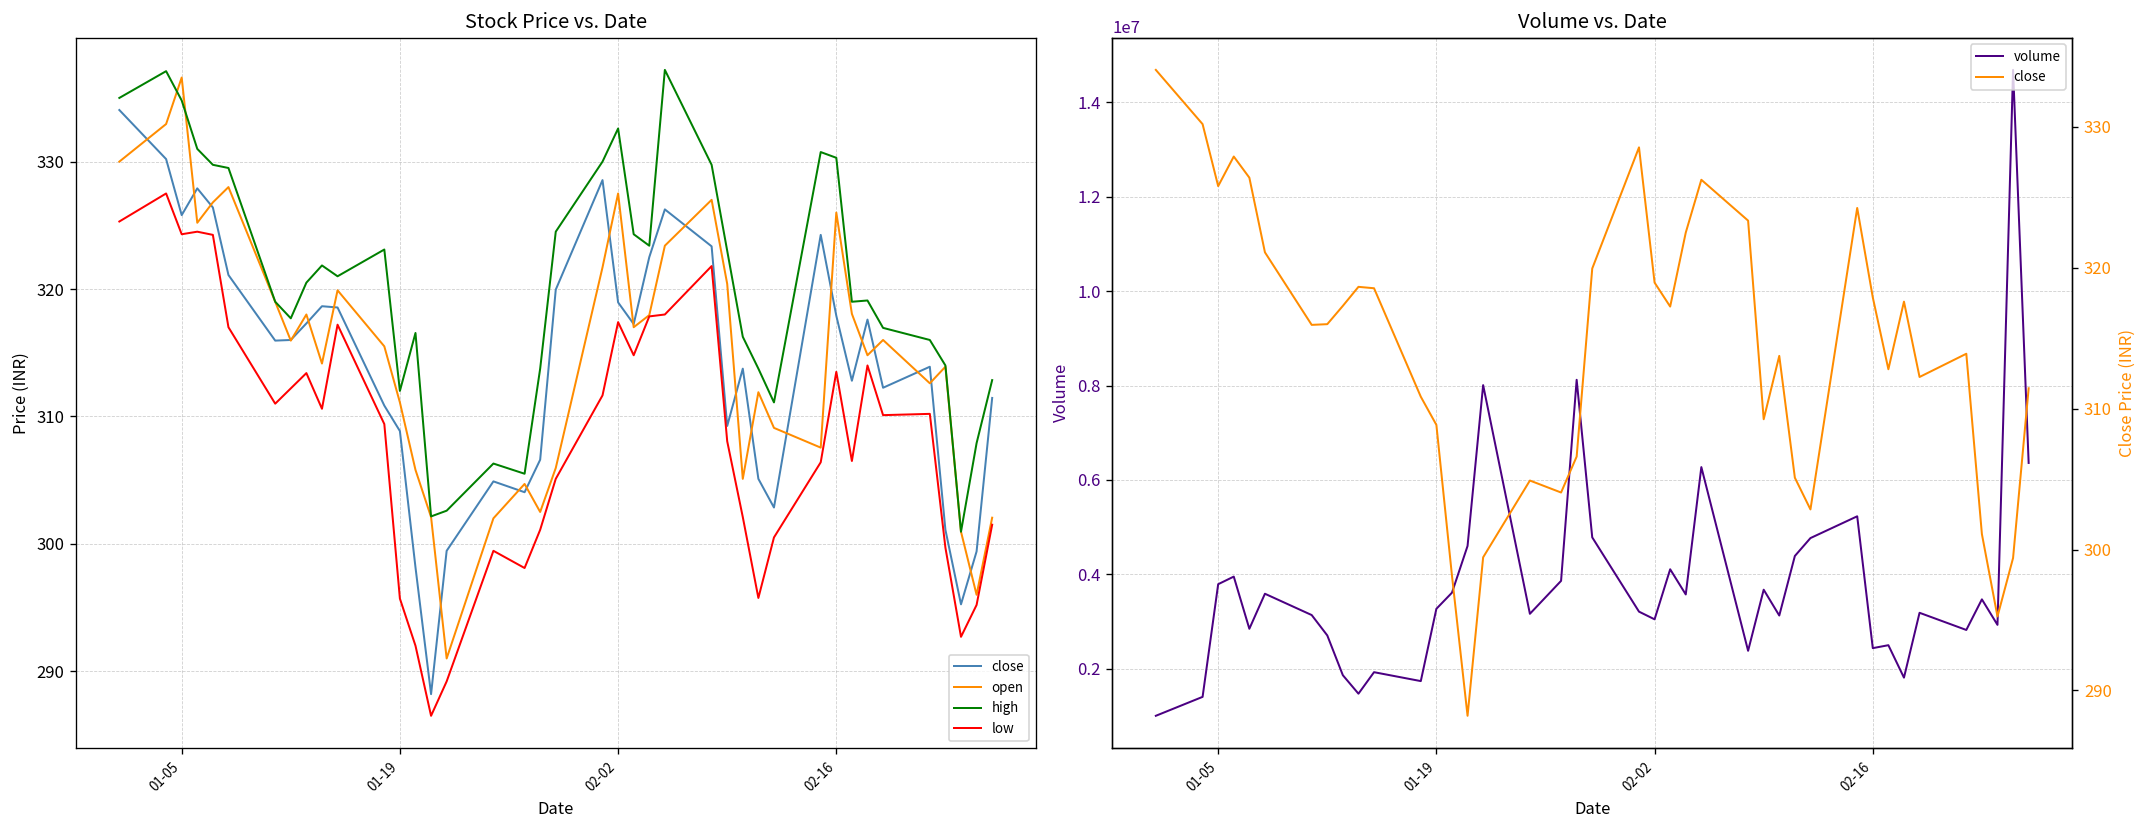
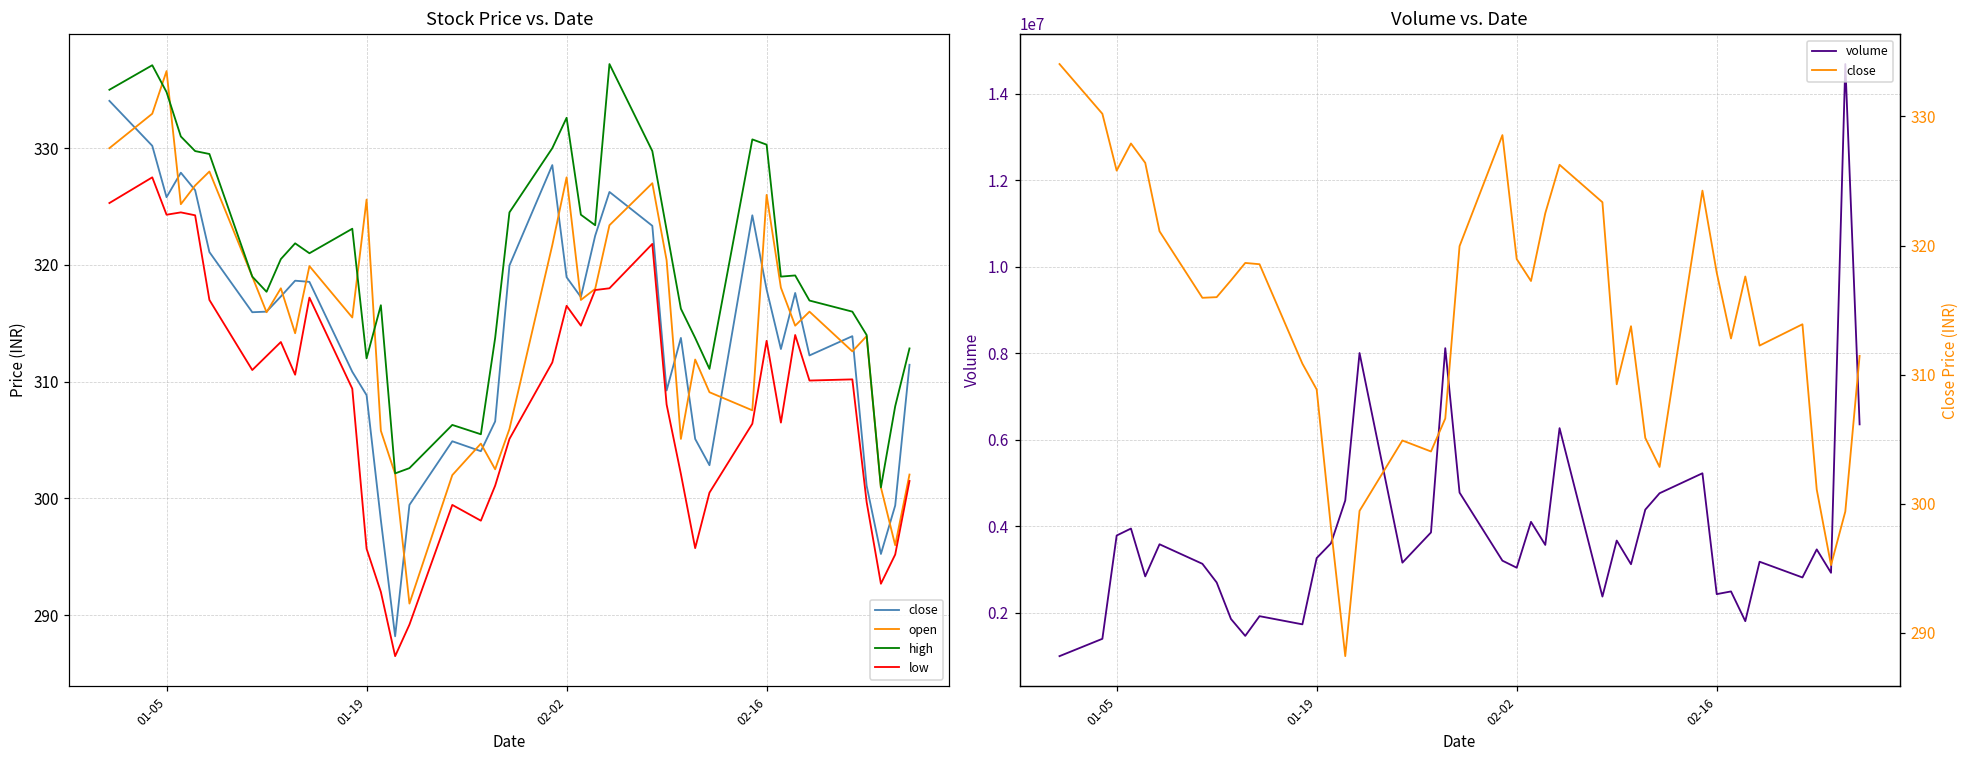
  {
    "Stock Price vs. Date": {
      "open": {
        "01-05": 336.6,
-       "01-19": 311.1,
+       "01-19": 325.6,
        "02-02": 327.5,
        "02-16": 326.0
      },
      "high": {
        "01-05": 334.8,
        "01-19": 312.0,
        "02-02": 332.6,
        "02-16": 330.3
      },
      "low": {
        "01-05": 324.3,
        "01-19": 295.7,
-       "02-02": 317.4,
+       "02-02": 316.5,
        "02-16": 313.5
      }
    }
  }
